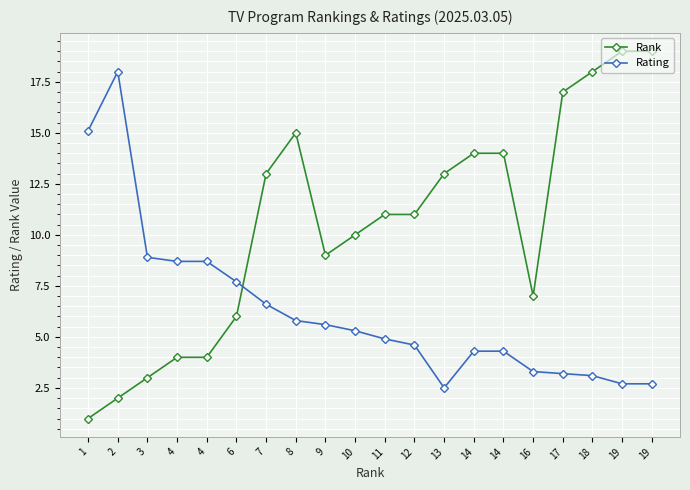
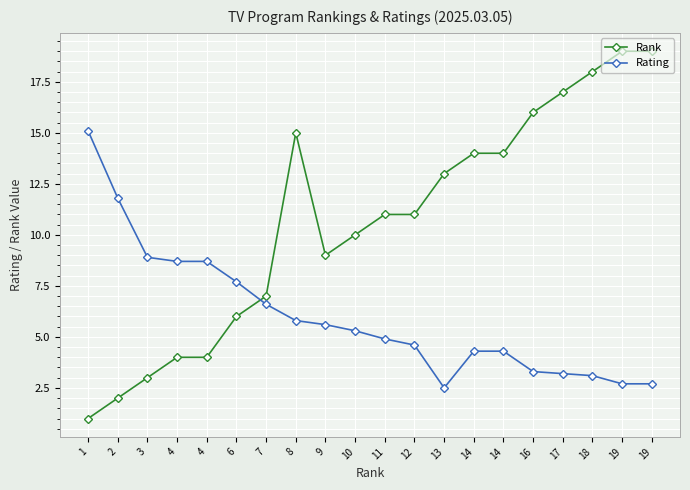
  {
    "Rank": {
      "1": 1,
      "2": 2,
      "3": 3,
      "6": 6,
-     "7": 13,
+     "7": 7,
      "8": 15,
      "9": 9,
      "10": 10,
      "11": 11,
      "12": 11,
      "13": 13,
-     "16": 7,
+     "16": 16,
      "17": 17,
      "18": 18
    },
    "Rating": {
      "1": 15.1,
-     "2": 18.0,
+     "2": 11.8,
      "3": 8.9,
      "6": 7.7,
      "7": 6.6,
      "8": 5.8,
      "9": 5.6,
      "10": 5.3,
      "11": 4.9,
      "12": 4.6,
      "13": 2.5,
      "16": 3.3,
      "17": 3.2,
      "18": 3.1
    }
  }
